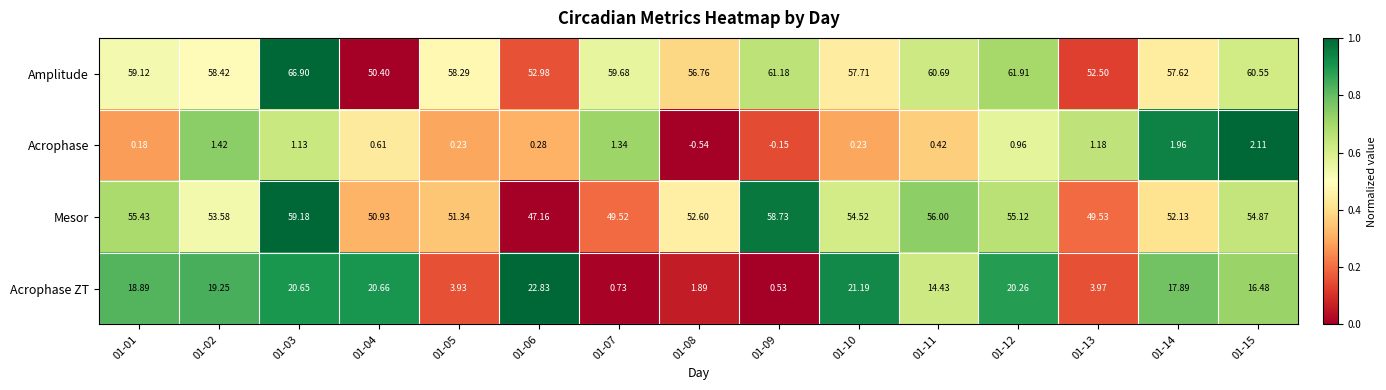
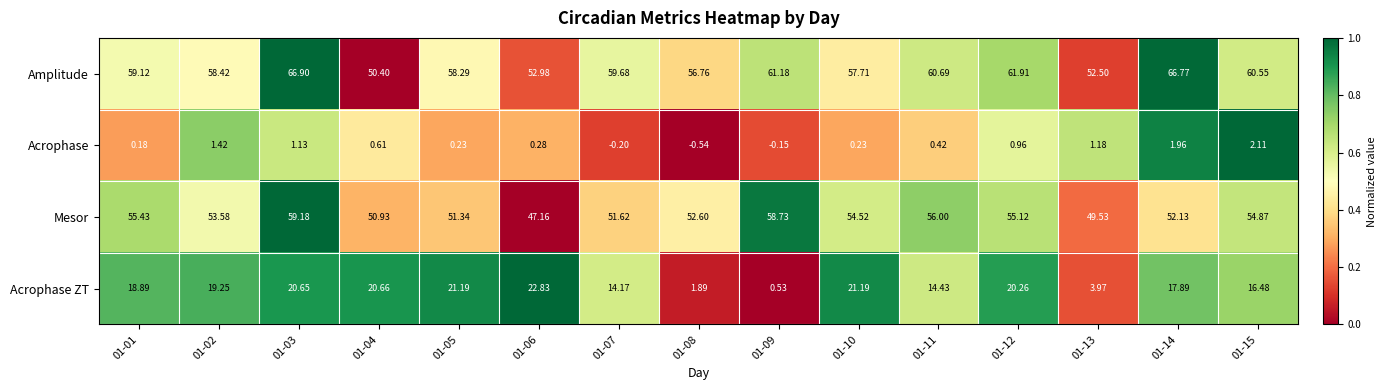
  {
    "Amplitude": {
      "01-01": 59.12,
      "01-02": 58.42,
      "01-03": 66.90,
      "01-04": 50.40,
      "01-05": 58.29,
      "01-06": 52.98,
      "01-07": 59.68,
      "01-08": 56.76,
      "01-09": 61.18,
      "01-10": 57.71,
      "01-11": 60.69,
      "01-12": 61.91,
      "01-13": 52.50,
-     "01-14": 57.62,
+     "01-14": 66.77,
      "01-15": 60.55
    },
    "Acrophase": {
      "01-01": 0.18,
      "01-02": 1.42,
      "01-03": 1.13,
      "01-04": 0.61,
      "01-05": 0.23,
      "01-06": 0.28,
-     "01-07": 1.34,
+     "01-07": -0.20,
      "01-08": -0.54,
      "01-09": -0.15,
      "01-10": 0.23,
      "01-11": 0.42,
      "01-12": 0.96,
      "01-13": 1.18,
      "01-14": 1.96,
      "01-15": 2.11
    },
    "Mesor": {
      "01-01": 55.43,
      "01-02": 53.58,
      "01-03": 59.18,
      "01-04": 50.93,
      "01-05": 51.34,
      "01-06": 47.16,
-     "01-07": 49.52,
+     "01-07": 51.62,
      "01-08": 52.60,
      "01-09": 58.73,
      "01-10": 54.52,
      "01-11": 56.00,
      "01-12": 55.12,
      "01-13": 49.53,
      "01-14": 52.13,
      "01-15": 54.87
    },
    "Acrophase ZT": {
      "01-01": 18.89,
      "01-02": 19.25,
      "01-03": 20.65,
      "01-04": 20.66,
-     "01-05": 3.93,
+     "01-05": 21.19,
      "01-06": 22.83,
-     "01-07": 0.73,
+     "01-07": 14.17,
      "01-08": 1.89,
      "01-09": 0.53,
      "01-10": 21.19,
      "01-11": 14.43,
      "01-12": 20.26,
      "01-13": 3.97,
      "01-14": 17.89,
      "01-15": 16.48
    }
  }
